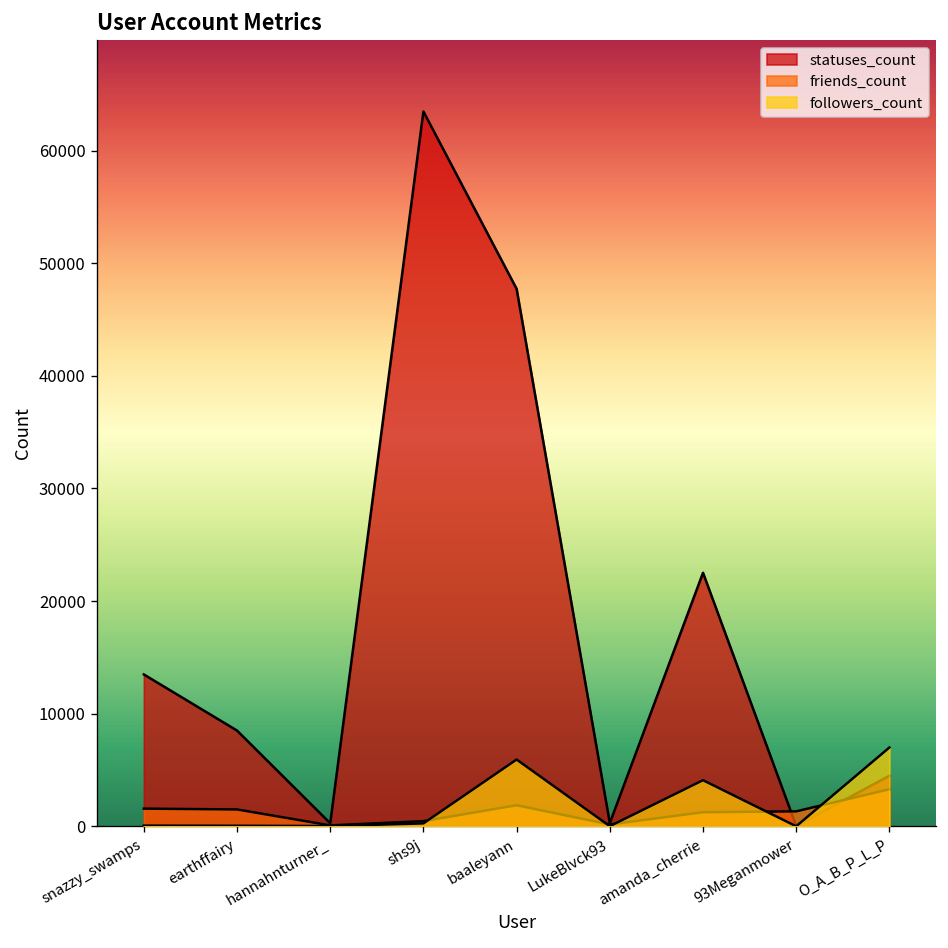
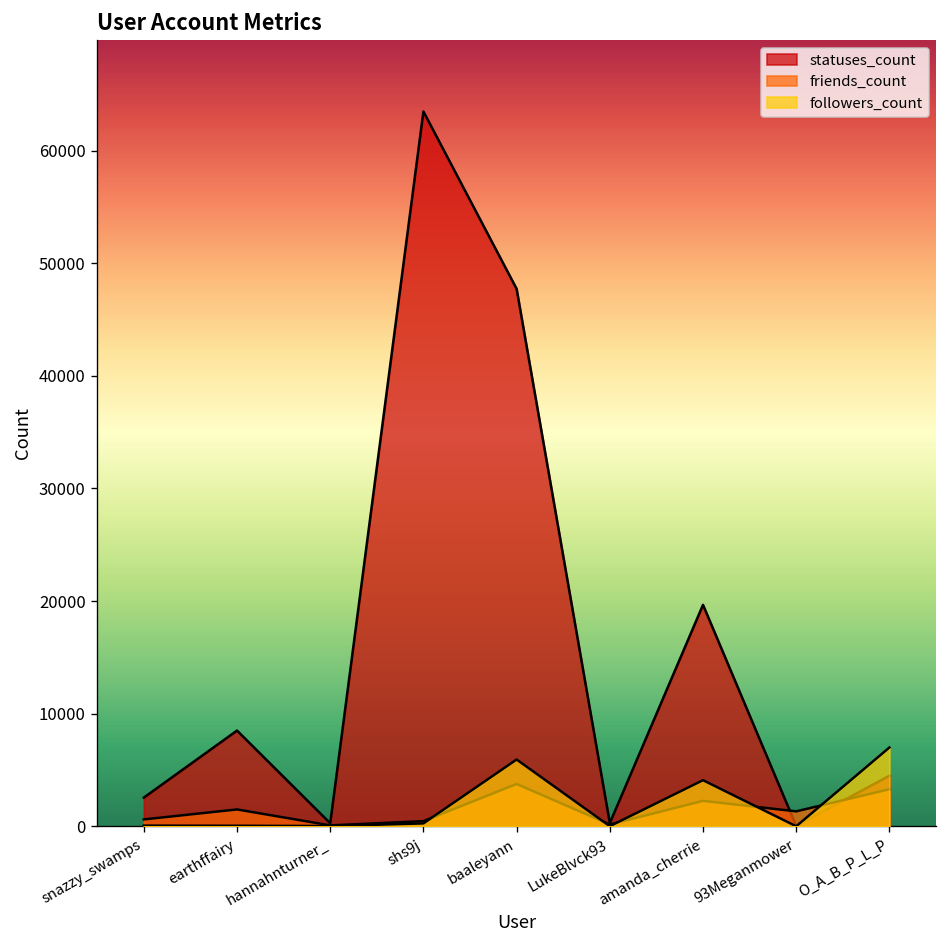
  {
    "statuses_count": {
-     "snazzy_swamps": 13000,
+     "snazzy_swamps": 3000,
      "earthffairy": 9000,
      "shs9j": 63000,
      "baaleyann": 48000,
-     "amanda_cherrie": 23000,
+     "amanda_cherrie": 20000,
      "O_A_B_P_L_P": 4000
    },
    "friends_count": {
-     "snazzy_swamps": 2000,
+     "snazzy_swamps": 1000,
      "earthffairy": 1000,
-     "baaleyann": 2000,
-     "amanda_cherrie": 1000,
+     "baaleyann": 4000,
+     "amanda_cherrie": 2000,
      "93Meganmower": 1000,
      "O_A_B_P_L_P": 3000
    },
    "followers_count": {
      "snazzy_swamps": 0,
      "earthffairy": 0,
      "baaleyann": 6000,
      "amanda_cherrie": 4000,
      "O_A_B_P_L_P": 7000
    }
  }
